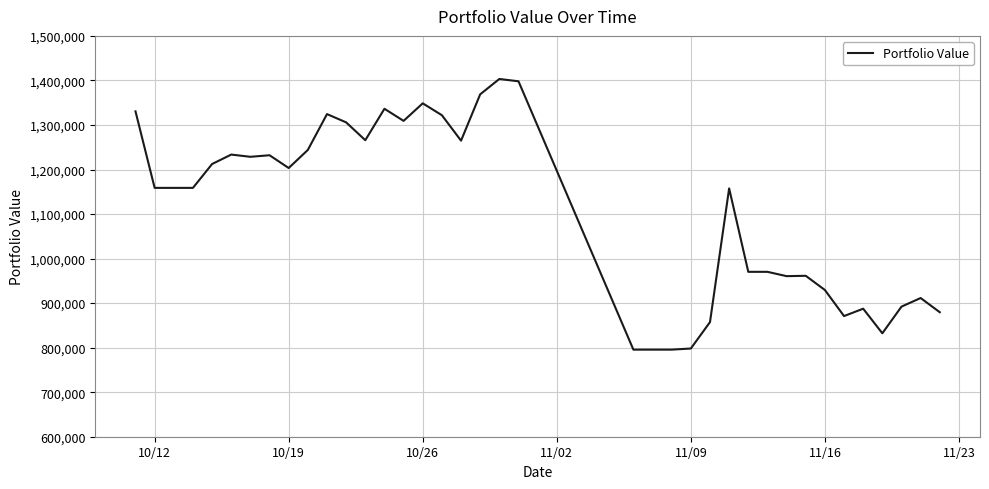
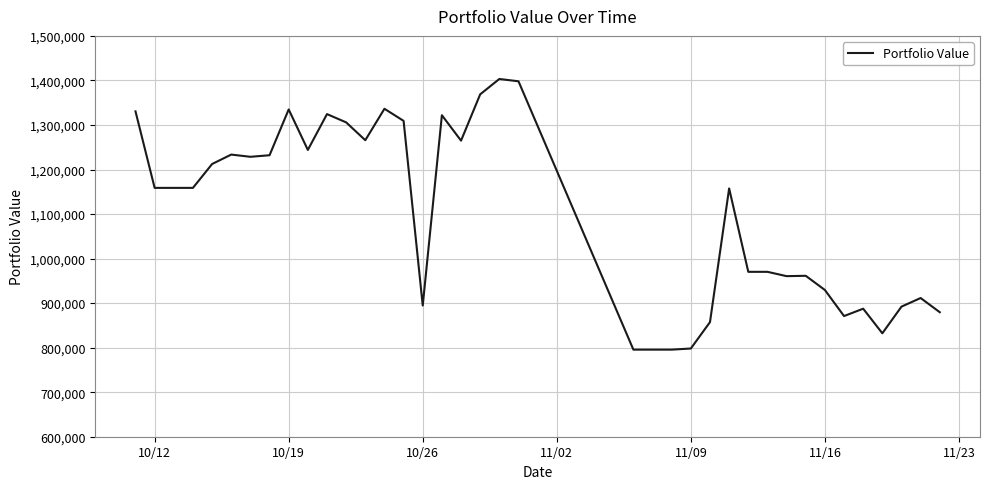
  {
    "10/12": "1,160,000",
-   "10/19": "1,200,000",
-   "10/26": "1,350,000",
+   "10/19": "1,330,000",
+   "10/26": "890,000",
    "11/09": "800,000",
    "11/16": "930,000"
  }
